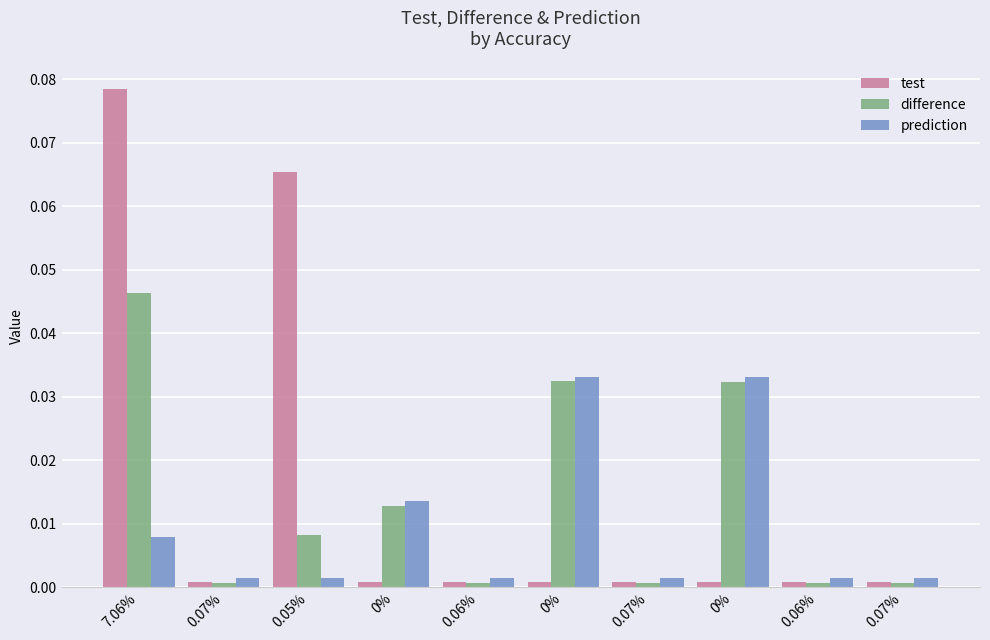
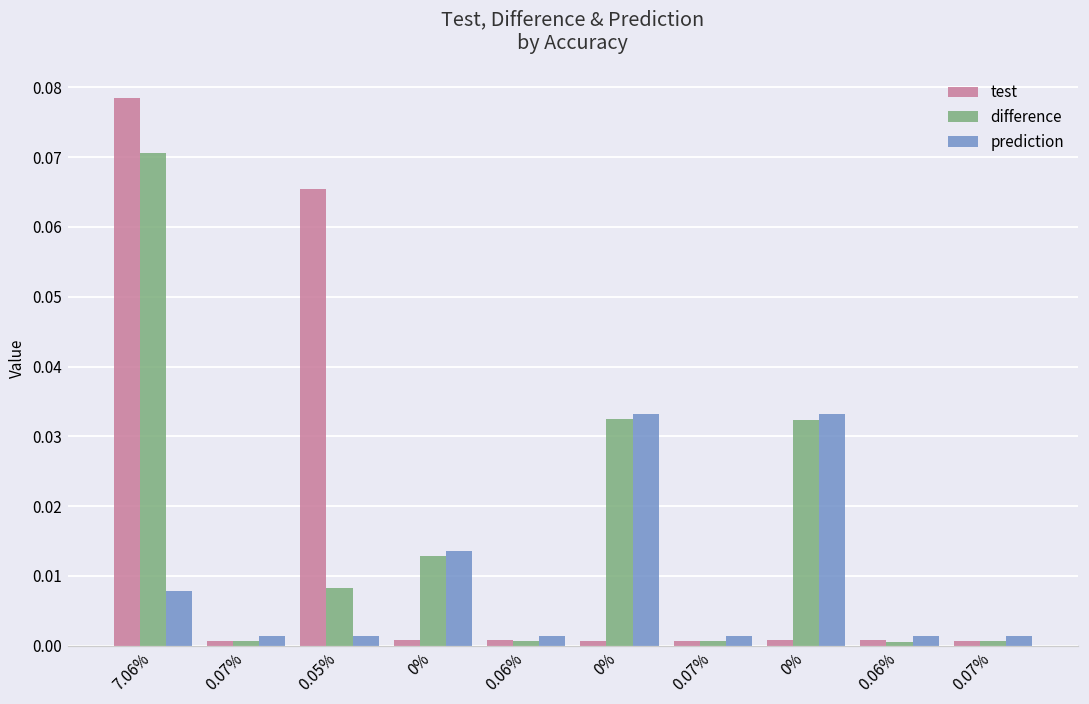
  {
    "test": {
      "7.06%": 0.078,
      "0.05%": 0.065
    },
    "difference": {
-     "7.06%": 0.046,
+     "7.06%": 0.071,
      "0.05%": 0.008
    },
    "prediction": {
      "7.06%": 0.008,
      "0.05%": 0.001
    }
  }
